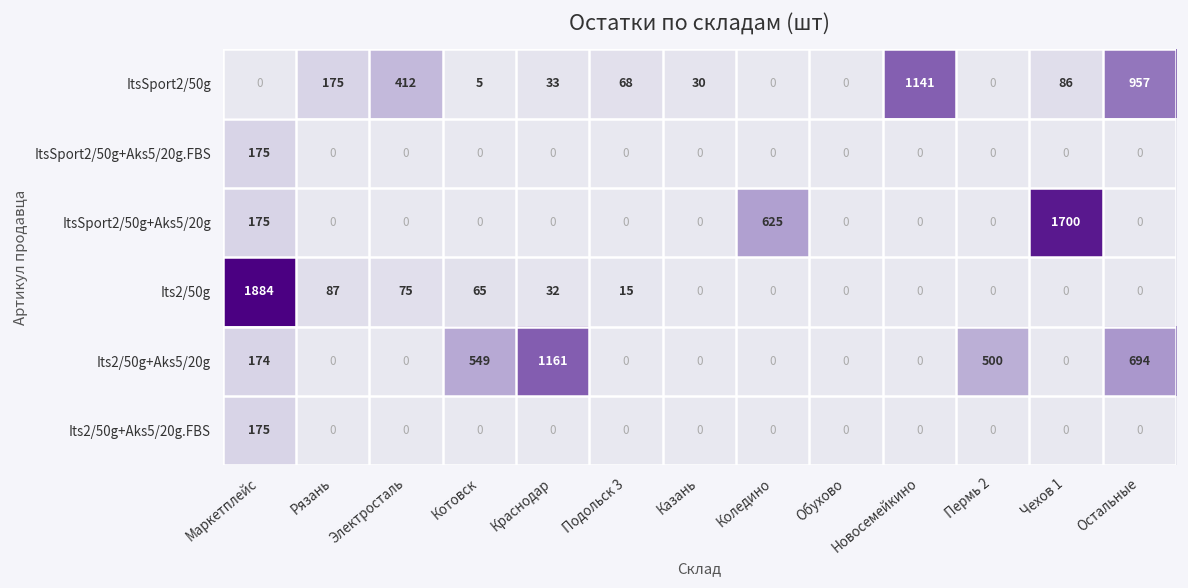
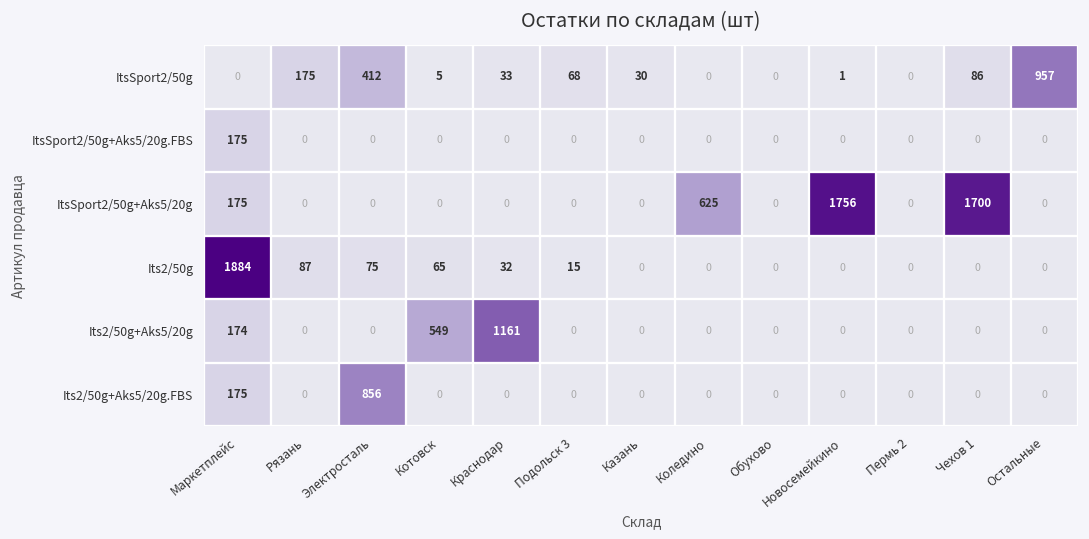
  {
    "ItsSport2/50g": {
      "Маркетплейс": 0,
      "Рязань": 175,
      "Электросталь": 412,
      "Котовск": 5,
      "Краснодар": 33,
      "Подольск 3": 68,
      "Казань": 30,
      "Коледино": 0,
      "Обухово": 0,
-     "Новосемейкино": 1141,
+     "Новосемейкино": 1,
      "Пермь 2": 0,
      "Чехов 1": 86,
      "Остальные": 957
    },
    "ItsSport2/50g+Aks5/20g.FBS": {
      "Маркетплейс": 175,
      "Рязань": 0,
      "Электросталь": 0,
      "Котовск": 0,
      "Краснодар": 0,
      "Подольск 3": 0,
      "Казань": 0,
      "Коледино": 0,
      "Обухово": 0,
      "Новосемейкино": 0,
      "Пермь 2": 0,
      "Чехов 1": 0,
      "Остальные": 0
    },
    "ItsSport2/50g+Aks5/20g": {
      "Маркетплейс": 175,
      "Рязань": 0,
      "Электросталь": 0,
      "Котовск": 0,
      "Краснодар": 0,
      "Подольск 3": 0,
      "Казань": 0,
      "Коледино": 625,
      "Обухово": 0,
-     "Новосемейкино": 0,
+     "Новосемейкино": 1756,
      "Пермь 2": 0,
      "Чехов 1": 1700,
      "Остальные": 0
    },
    "Its2/50g": {
      "Маркетплейс": 1884,
      "Рязань": 87,
      "Электросталь": 75,
      "Котовск": 65,
      "Краснодар": 32,
      "Подольск 3": 15,
      "Казань": 0,
      "Коледино": 0,
      "Обухово": 0,
      "Новосемейкино": 0,
      "Пермь 2": 0,
      "Чехов 1": 0,
      "Остальные": 0
    },
    "Its2/50g+Aks5/20g": {
      "Маркетплейс": 174,
      "Рязань": 0,
      "Электросталь": 0,
      "Котовск": 549,
      "Краснодар": 1161,
      "Подольск 3": 0,
      "Казань": 0,
      "Коледино": 0,
      "Обухово": 0,
      "Новосемейкино": 0,
-     "Пермь 2": 500,
+     "Пермь 2": 0,
      "Чехов 1": 0,
-     "Остальные": 694
+     "Остальные": 0
    },
    "Its2/50g+Aks5/20g.FBS": {
      "Маркетплейс": 175,
      "Рязань": 0,
-     "Электросталь": 0,
+     "Электросталь": 856,
      "Котовск": 0,
      "Краснодар": 0,
      "Подольск 3": 0,
      "Казань": 0,
      "Коледино": 0,
      "Обухово": 0,
      "Новосемейкино": 0,
      "Пермь 2": 0,
      "Чехов 1": 0,
      "Остальные": 0
    }
  }
